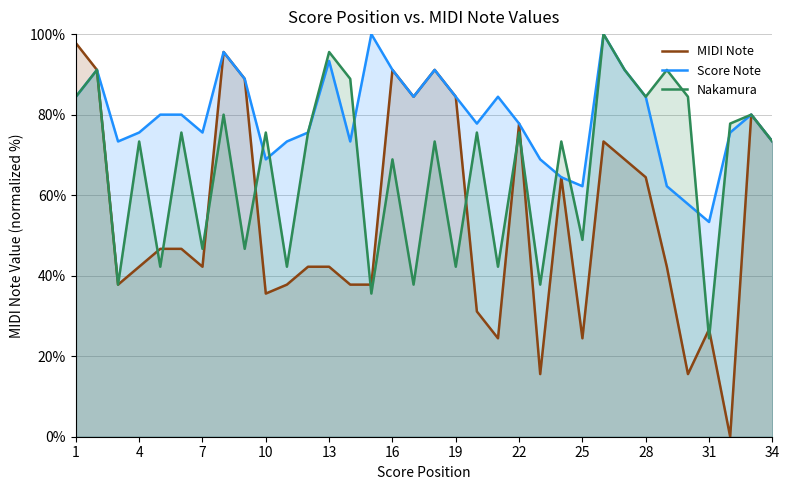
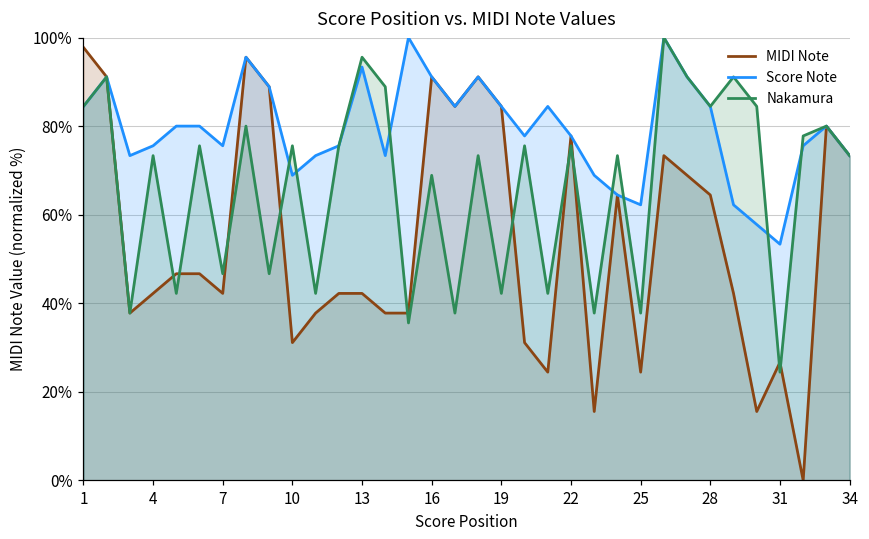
  {
    "MIDI Note": {
      "1": "98%",
      "4": "42%",
      "7": "42%",
-     "10": "36%",
+     "10": "31%",
      "13": "42%",
      "25": "24%",
      "28": "64%",
      "31": "27%"
    },
    "Score Note": {
      "4": "76%",
      "7": "76%",
      "10": "69%",
      "13": "93%",
      "25": "62%",
      "31": "53%"
    },
    "Nakamura": {
      "4": "73%",
      "7": "47%",
      "10": "76%",
      "13": "96%",
      "16": "69%",
      "19": "42%",
      "22": "76%",
-     "25": "49%",
+     "25": "38%",
      "31": "24%"
    }
  }
